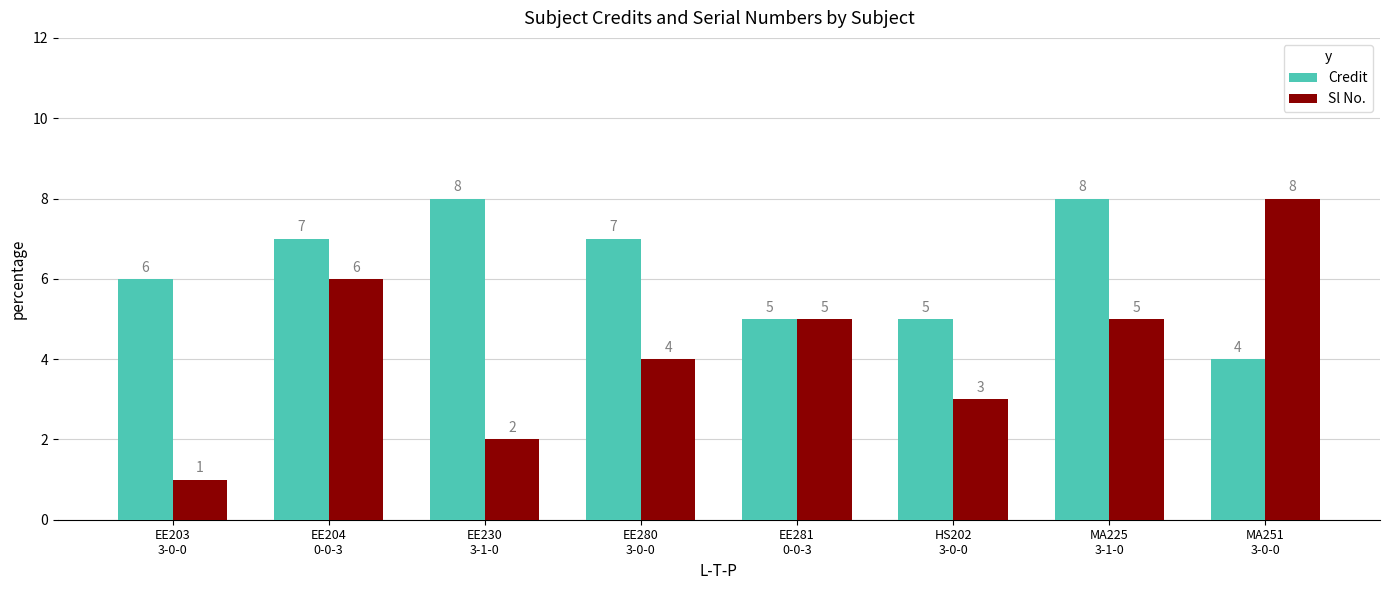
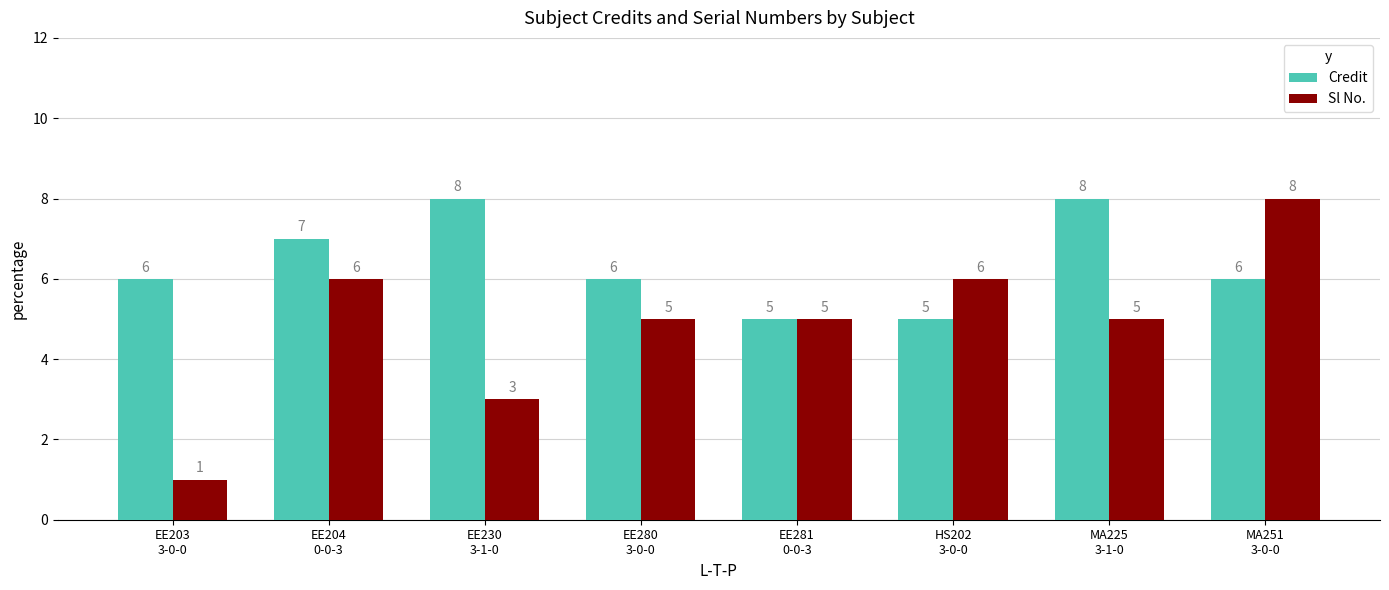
  {
    "Credit": {
      "EE203 3-0-0": 6,
      "EE204 0-0-3": 7,
      "EE230 3-1-0": 8,
-     "EE280 3-0-0": 7,
+     "EE280 3-0-0": 6,
      "EE281 0-0-3": 5,
      "HS202 3-0-0": 5,
      "MA225 3-1-0": 8,
-     "MA251 3-0-0": 4
+     "MA251 3-0-0": 6
    },
    "Sl No.": {
      "EE203 3-0-0": 1,
      "EE204 0-0-3": 6,
-     "EE230 3-1-0": 2,
-     "EE280 3-0-0": 4,
+     "EE230 3-1-0": 3,
+     "EE280 3-0-0": 5,
      "EE281 0-0-3": 5,
-     "HS202 3-0-0": 3,
+     "HS202 3-0-0": 6,
      "MA225 3-1-0": 5,
      "MA251 3-0-0": 8
    }
  }
